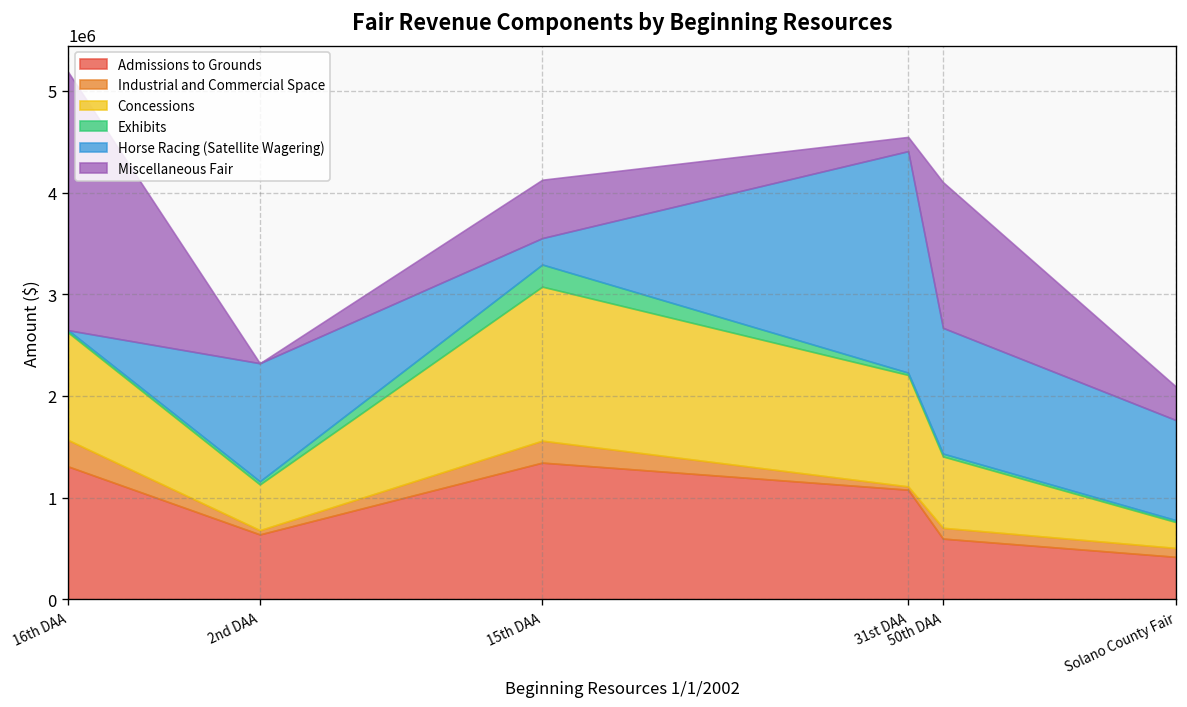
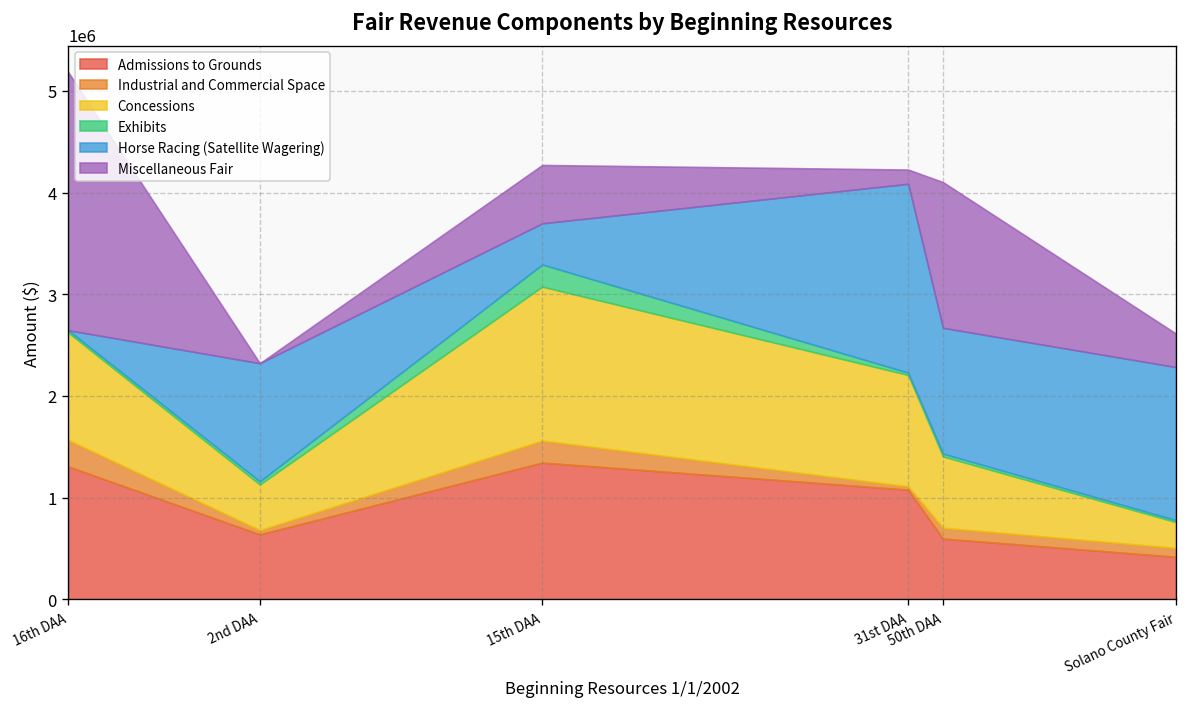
  {
    "Concessions": {
      "2nd DAA": 400000,
      "15th DAA": 1500000
    },
    "Exhibits": {
      "2nd DAA": 0,
      "15th DAA": 200000
    },
    "Horse Racing (Satellite Wagering)": {
-     "15th DAA": 300000,
-     "31st DAA": 2200000,
+     "15th DAA": 400000,
+     "31st DAA": 1900000,
      "50th DAA": 1200000,
-     "Solano County Fair": 1000000
+     "Solano County Fair": 1500000
    },
    "Miscellaneous Fair": {
      "16th DAA": 2500000,
      "15th DAA": 600000,
      "31st DAA": 100000,
      "50th DAA": 1400000,
      "Solano County Fair": 300000
    }
  }
